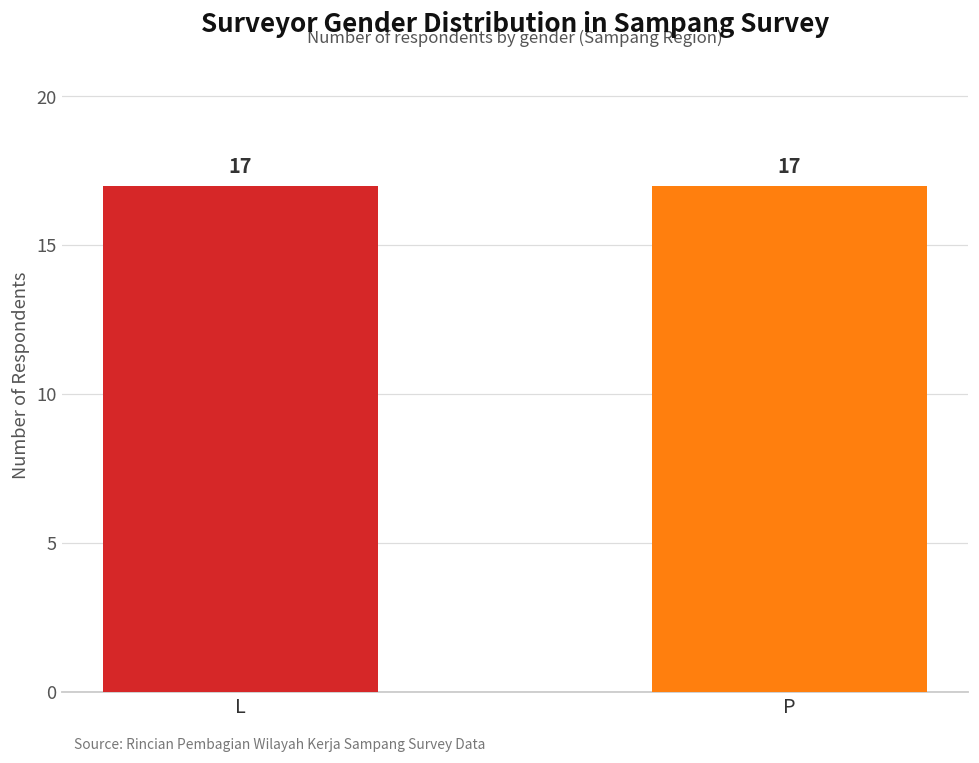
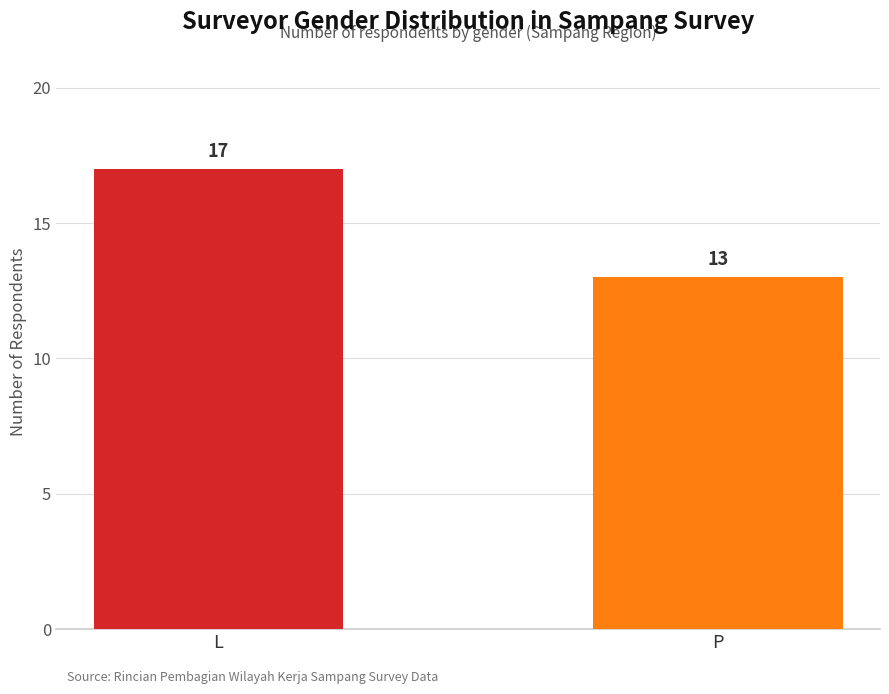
  {
    "L": 17,
-   "P": 17
+   "P": 13
  }
